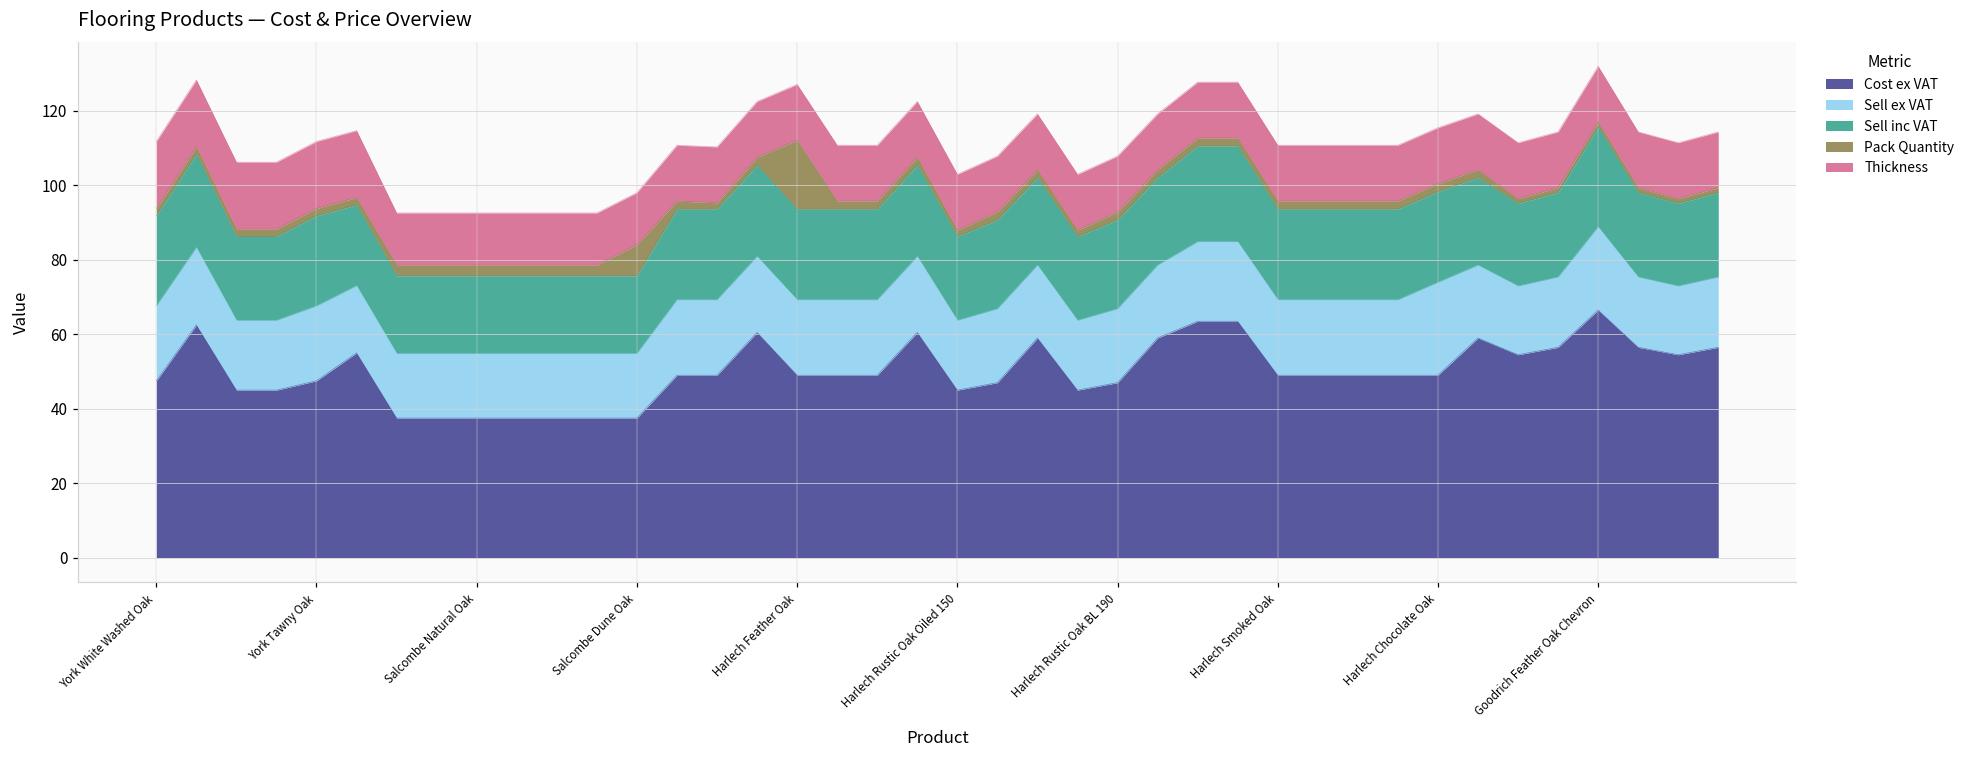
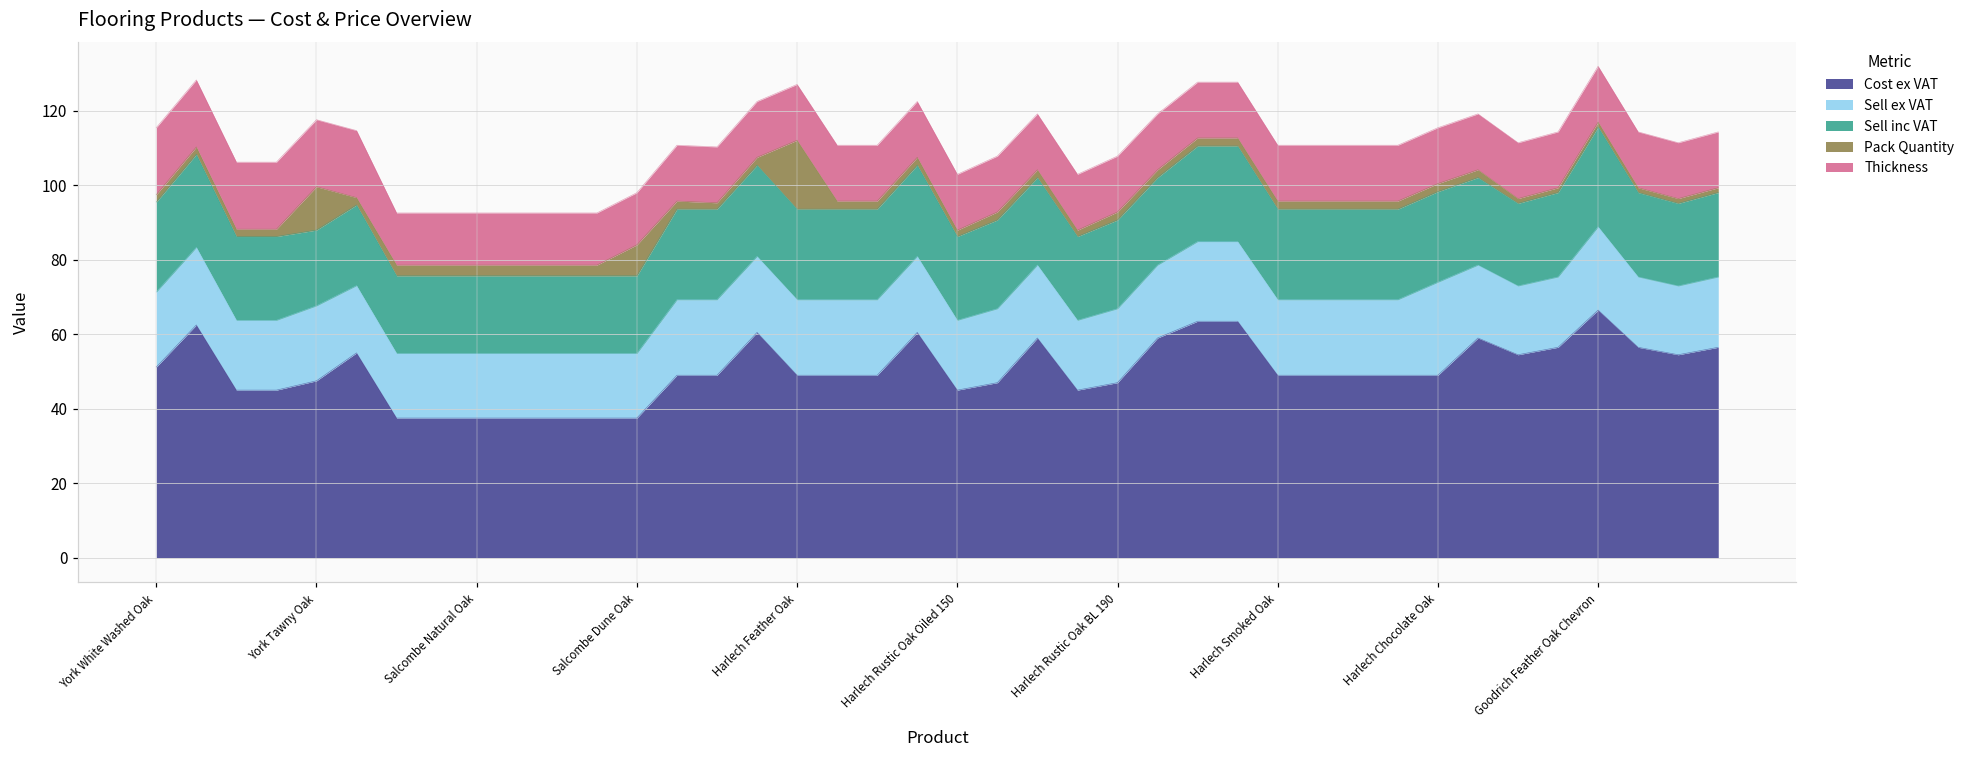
  {
    "Cost ex VAT": {
-     "York White Washed Oak": 48,
+     "York White Washed Oak": 51,
      "York Tawny Oak": 48,
      "Salcombe Natural Oak": 38,
      "Salcombe Dune Oak": 38,
      "Harlech Feather Oak": 49,
      "Harlech Rustic Oak Oiled 150": 45,
      "Harlech Rustic Oak BL 190": 47,
      "Harlech Smoked Oak": 49,
      "Harlech Chocolate Oak": 49,
      "Goodrich Feather Oak Chevron": 67
    },
    "Sell ex VAT": {
      "York White Washed Oak": 20,
      "York Tawny Oak": 20,
      "Salcombe Natural Oak": 17,
      "Salcombe Dune Oak": 17,
      "Harlech Feather Oak": 20,
      "Harlech Rustic Oak Oiled 150": 19,
      "Harlech Rustic Oak BL 190": 20,
      "Harlech Smoked Oak": 20,
      "Harlech Chocolate Oak": 25,
      "Goodrich Feather Oak Chevron": 22
    },
    "Sell inc VAT": {
      "York White Washed Oak": 24,
-     "York Tawny Oak": 24,
+     "York Tawny Oak": 20,
      "Salcombe Natural Oak": 21,
      "Salcombe Dune Oak": 21,
      "Harlech Feather Oak": 24,
      "Harlech Rustic Oak Oiled 150": 23,
      "Harlech Rustic Oak BL 190": 24,
      "Harlech Smoked Oak": 24,
      "Harlech Chocolate Oak": 24,
      "Goodrich Feather Oak Chevron": 27
    },
    "Pack Quantity": {
      "York White Washed Oak": 2,
-     "York Tawny Oak": 2,
+     "York Tawny Oak": 12,
      "Salcombe Natural Oak": 3,
      "Salcombe Dune Oak": 8,
      "Harlech Feather Oak": 18,
      "Harlech Rustic Oak Oiled 150": 2,
      "Harlech Rustic Oak BL 190": 2,
      "Harlech Smoked Oak": 2,
      "Harlech Chocolate Oak": 2,
      "Goodrich Feather Oak Chevron": 1
    },
    "Thickness": {
      "York White Washed Oak": 18,
      "York Tawny Oak": 18,
      "Salcombe Natural Oak": 14,
      "Salcombe Dune Oak": 14,
      "Harlech Feather Oak": 15,
      "Harlech Rustic Oak Oiled 150": 15,
      "Harlech Rustic Oak BL 190": 15,
      "Harlech Smoked Oak": 15,
      "Harlech Chocolate Oak": 15,
      "Goodrich Feather Oak Chevron": 15
    }
  }
